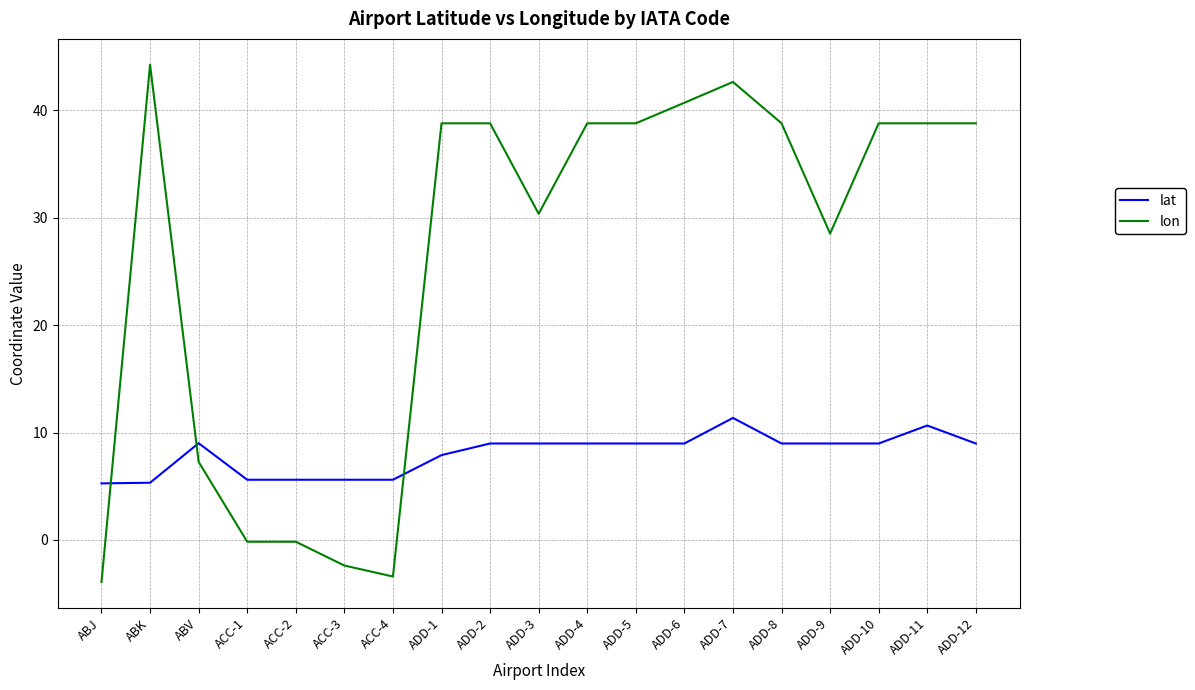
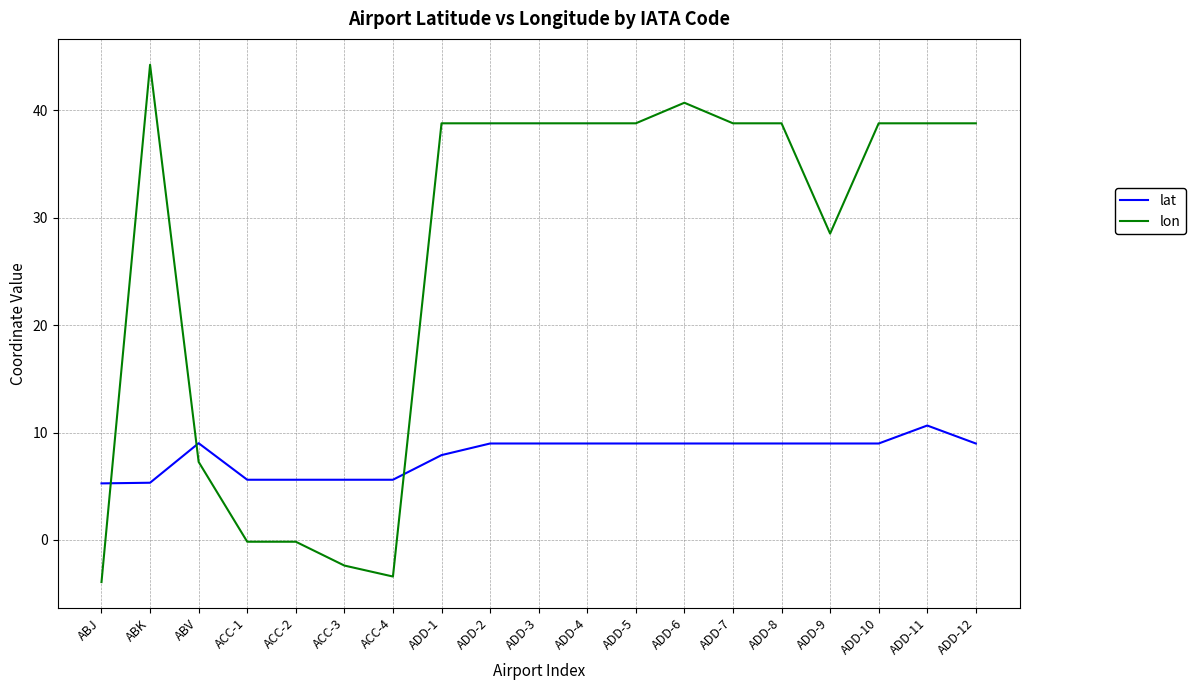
  {
    "lat": {
      "ABJ": 5.3,
      "ABK": 5.3,
      "ABV": 9.0,
      "ACC-1": 5.6,
      "ACC-2": 5.6,
      "ACC-3": 5.6,
      "ACC-4": 5.6,
      "ADD-1": 7.9,
      "ADD-2": 9.0,
      "ADD-3": 9.0,
      "ADD-4": 9.0,
      "ADD-5": 9.0,
      "ADD-6": 9.0,
-     "ADD-7": 11.4,
+     "ADD-7": 9.0,
      "ADD-8": 9.0,
      "ADD-9": 9.0,
      "ADD-10": 9.0,
      "ADD-11": 10.7,
      "ADD-12": 9.0
    },
    "lon": {
      "ABJ": -3.9,
      "ABK": 44.2,
      "ABV": 7.3,
      "ACC-1": -0.2,
      "ACC-2": -0.2,
      "ACC-3": -2.4,
      "ACC-4": -3.4,
      "ADD-1": 38.8,
      "ADD-2": 38.8,
-     "ADD-3": 30.4,
+     "ADD-3": 38.8,
      "ADD-4": 38.8,
      "ADD-5": 38.8,
      "ADD-6": 40.7,
-     "ADD-7": 42.6,
+     "ADD-7": 38.8,
      "ADD-8": 38.8,
      "ADD-9": 28.5,
      "ADD-10": 38.8,
      "ADD-11": 38.8,
      "ADD-12": 38.8
    }
  }
